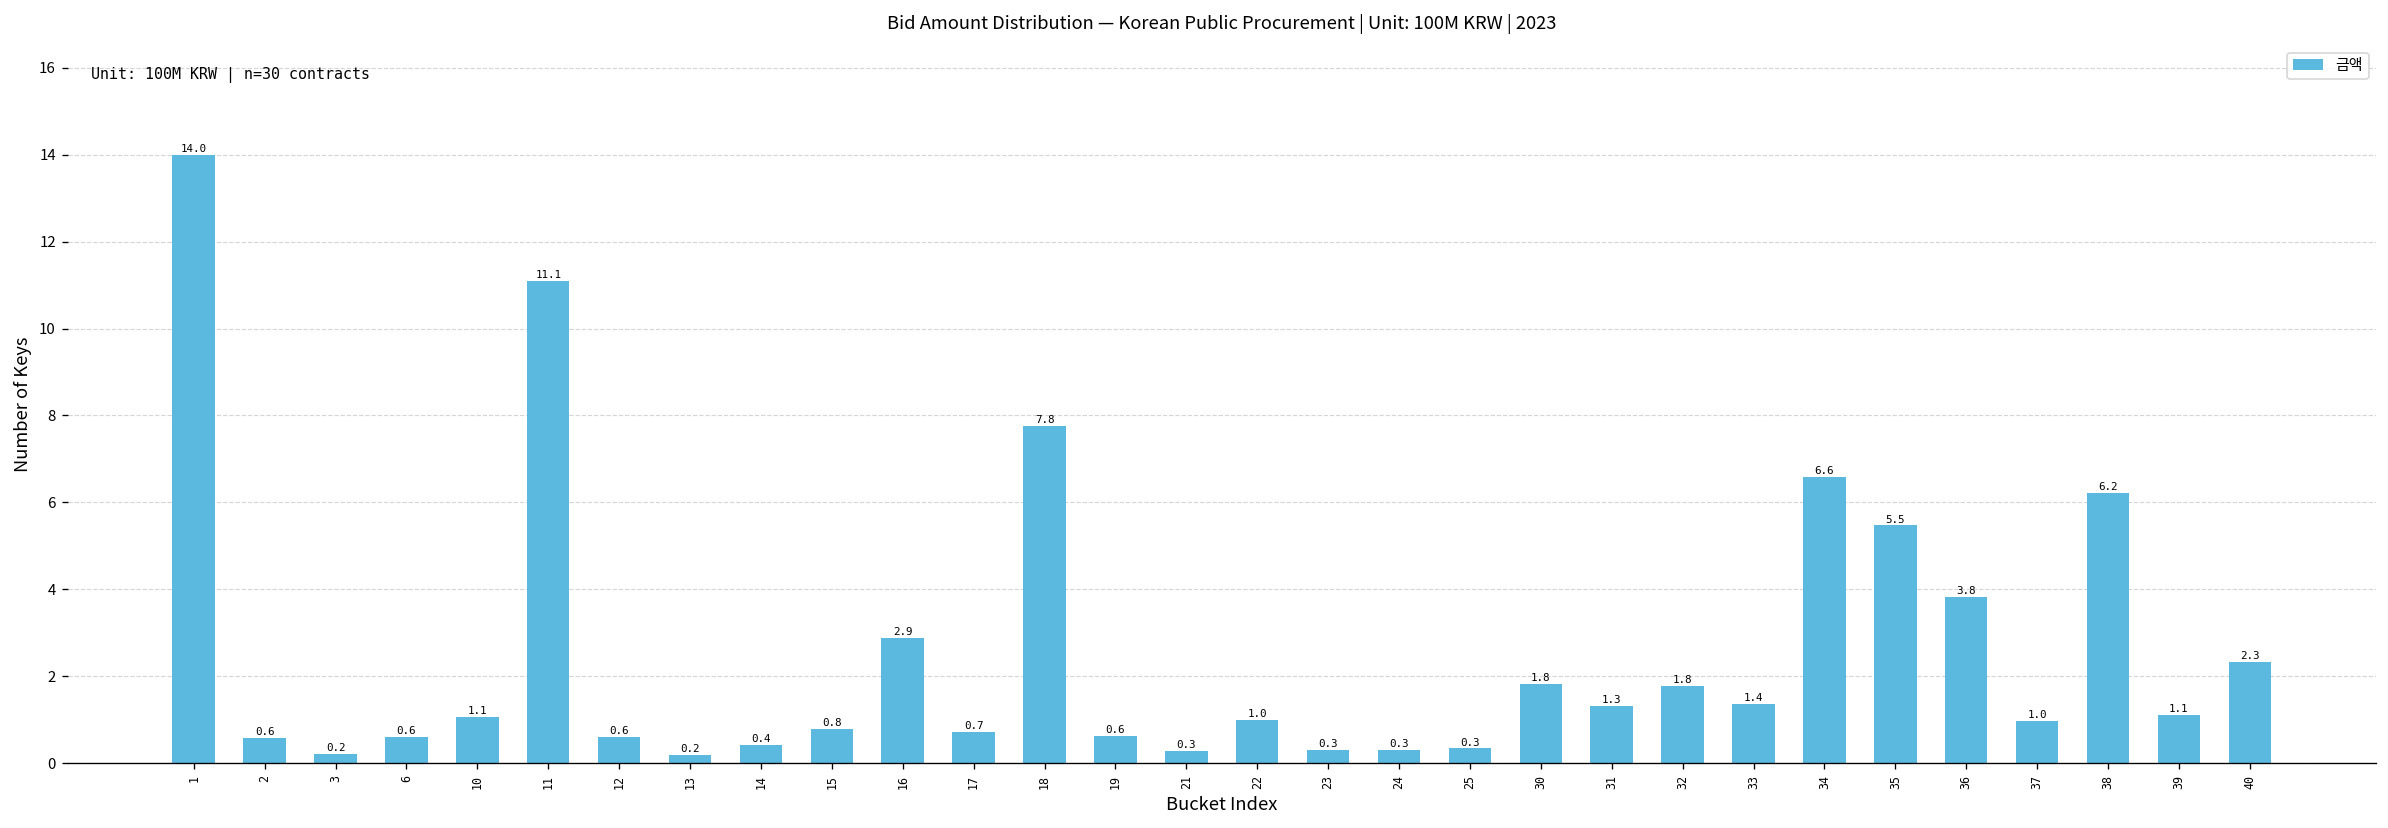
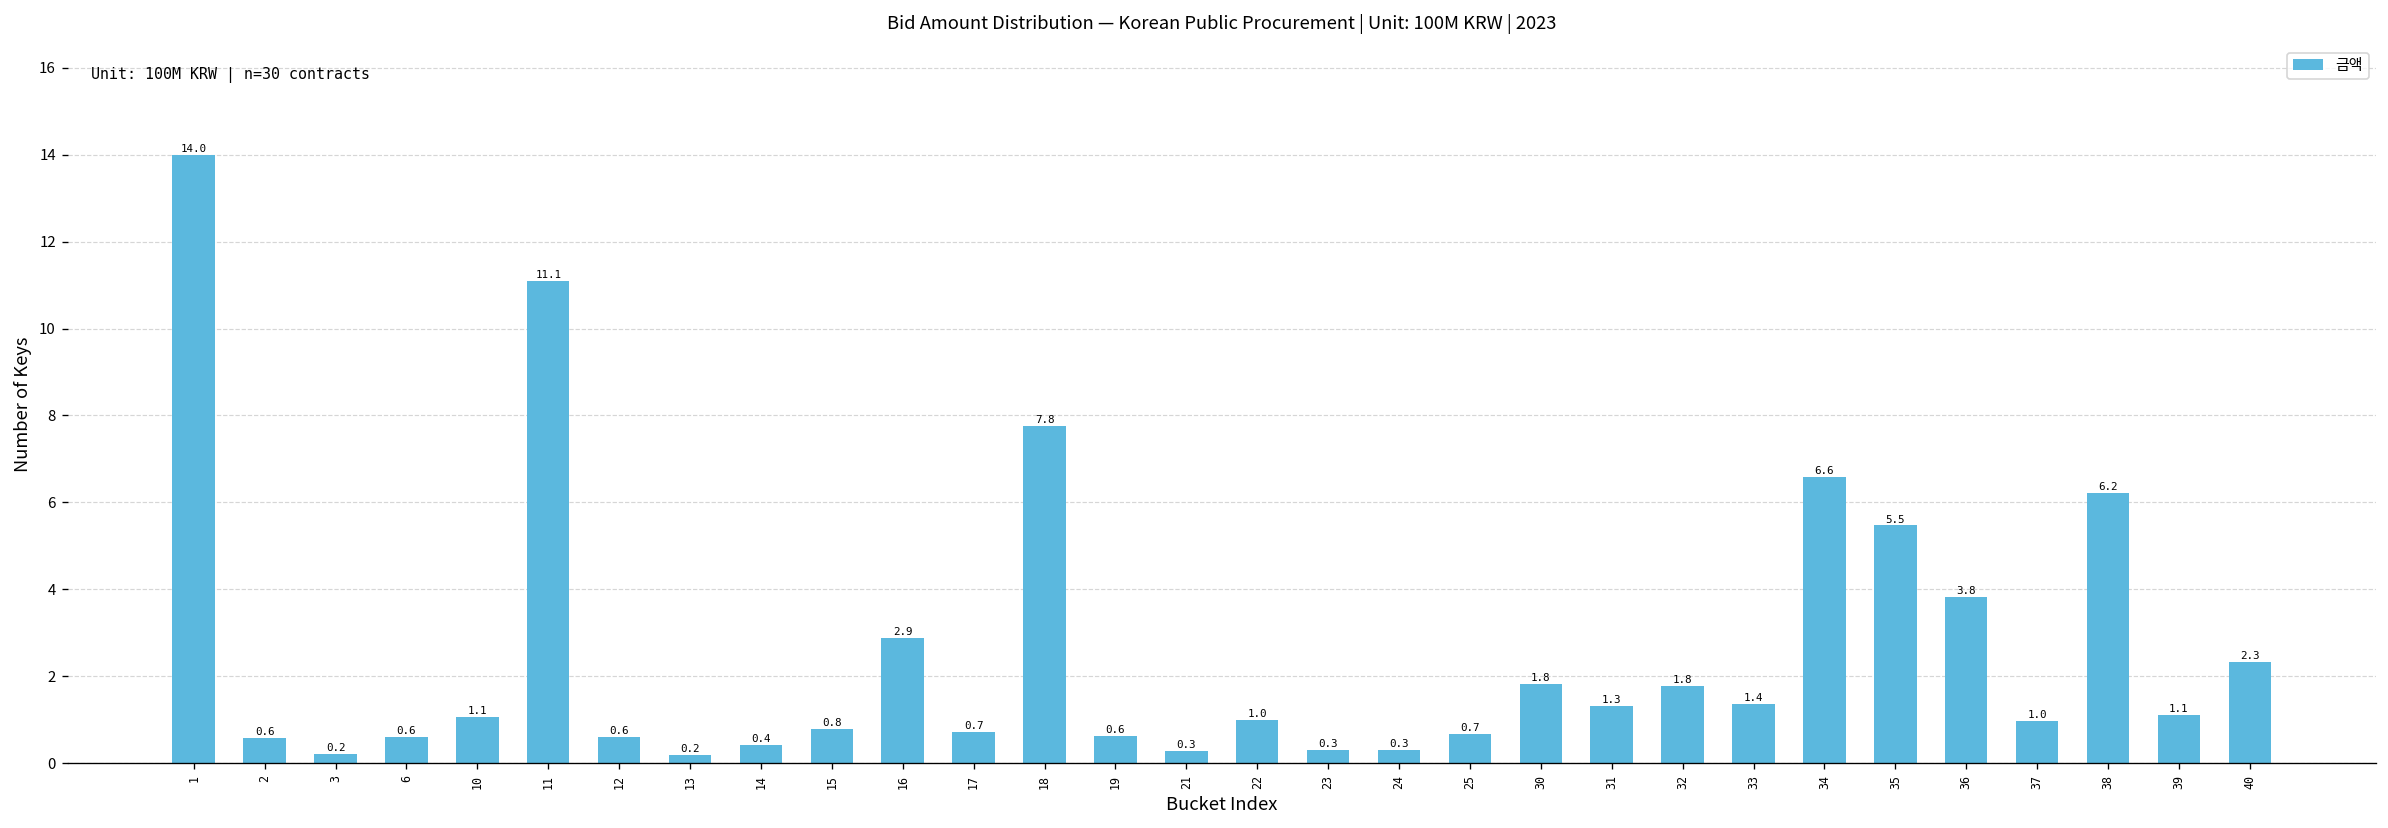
  {
    "1": 14.0,
    "2": 0.6,
    "3": 0.2,
    "6": 0.6,
    "10": 1.1,
    "11": 11.1,
    "12": 0.6,
    "13": 0.2,
    "14": 0.4,
    "15": 0.8,
    "16": 2.9,
    "17": 0.7,
    "18": 7.8,
    "19": 0.6,
    "21": 0.3,
    "22": 1.0,
    "23": 0.3,
    "24": 0.3,
-   "25": 0.3,
+   "25": 0.7,
    "30": 1.8,
    "31": 1.3,
    "32": 1.8,
    "33": 1.4,
    "34": 6.6,
    "35": 5.5,
    "36": 3.8,
    "37": 1.0,
    "38": 6.2,
    "39": 1.1,
    "40": 2.3
  }
